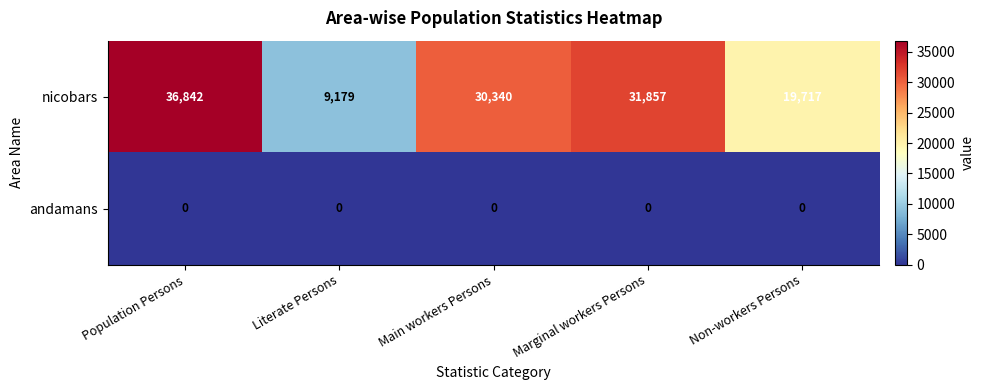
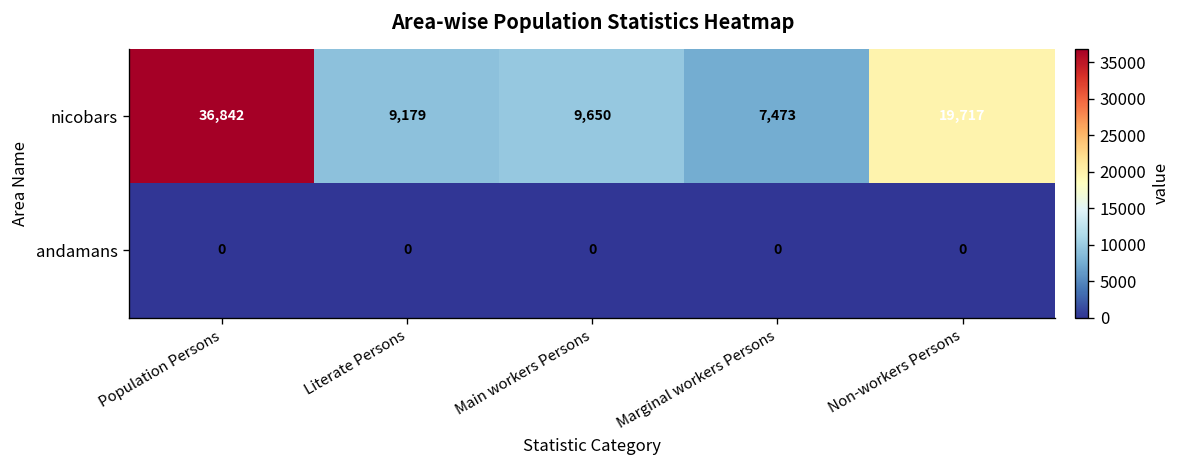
  {
    "nicobars": {
      "Population Persons": "36,842",
      "Literate Persons": "9,179",
-     "Main workers Persons": "30,340",
-     "Marginal workers Persons": "31,857",
+     "Main workers Persons": "9,650",
+     "Marginal workers Persons": "7,473",
      "Non-workers Persons": "19,717"
    },
    "andamans": {
      "Population Persons": "0",
      "Literate Persons": "0",
      "Main workers Persons": "0",
      "Marginal workers Persons": "0",
      "Non-workers Persons": "0"
    }
  }
